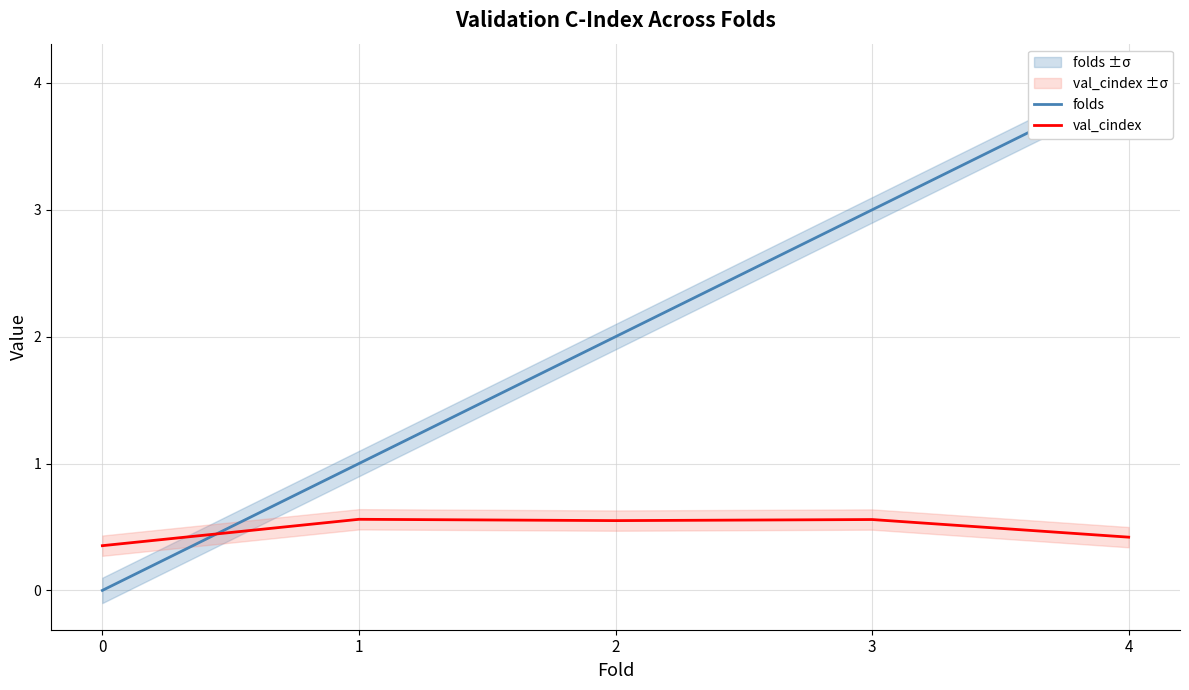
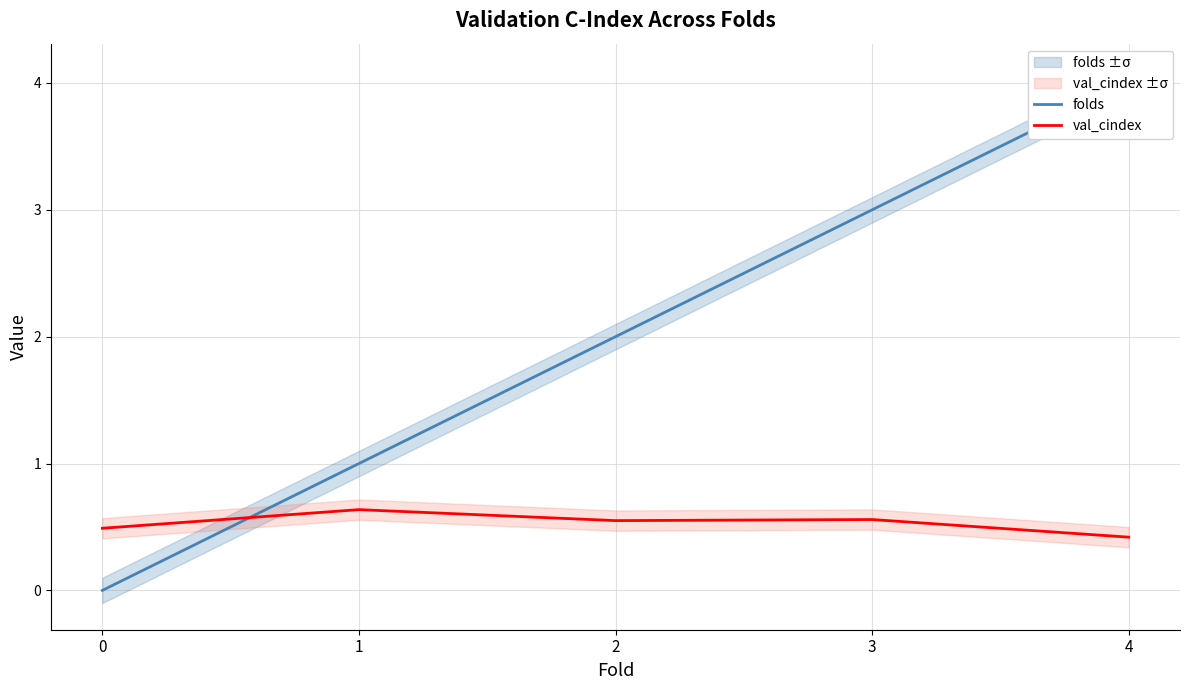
  {
    "val_cindex": {
-     "0": 0.35,
-     "1": 0.56,
+     "0": 0.49,
+     "1": 0.64,
      "2": 0.55,
      "3": 0.56,
      "4": 0.42
    }
  }
